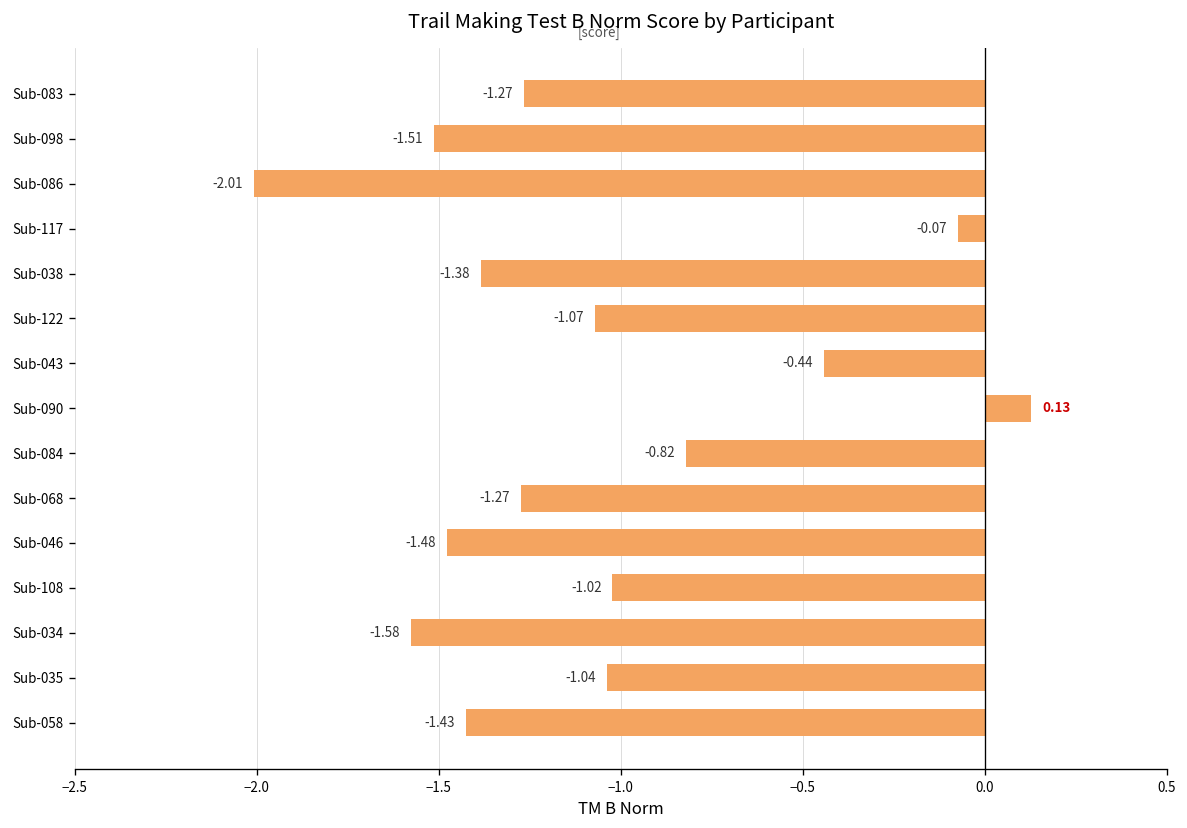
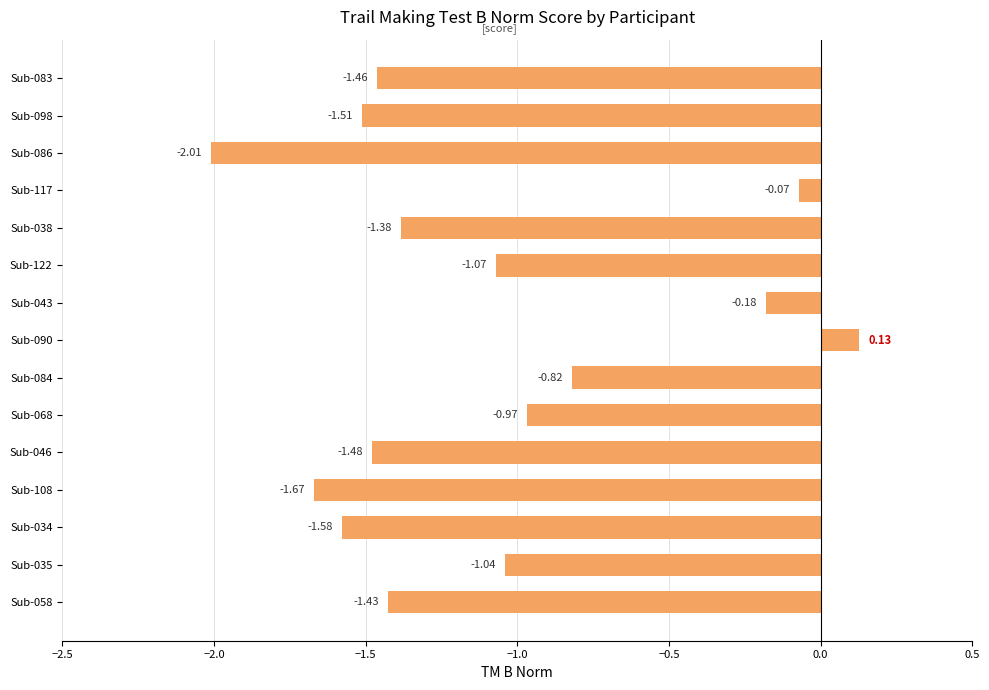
  {
-   "Sub-083": -1.27,
+   "Sub-083": -1.46,
    "Sub-098": -1.51,
    "Sub-086": -2.01,
    "Sub-117": -0.07,
    "Sub-038": -1.38,
    "Sub-122": -1.07,
-   "Sub-043": -0.44,
+   "Sub-043": -0.18,
    "Sub-090": 0.13,
    "Sub-084": -0.82,
-   "Sub-068": -1.27,
+   "Sub-068": -0.97,
    "Sub-046": -1.48,
-   "Sub-108": -1.02,
+   "Sub-108": -1.67,
    "Sub-034": -1.58,
    "Sub-035": -1.04,
    "Sub-058": -1.43
  }
